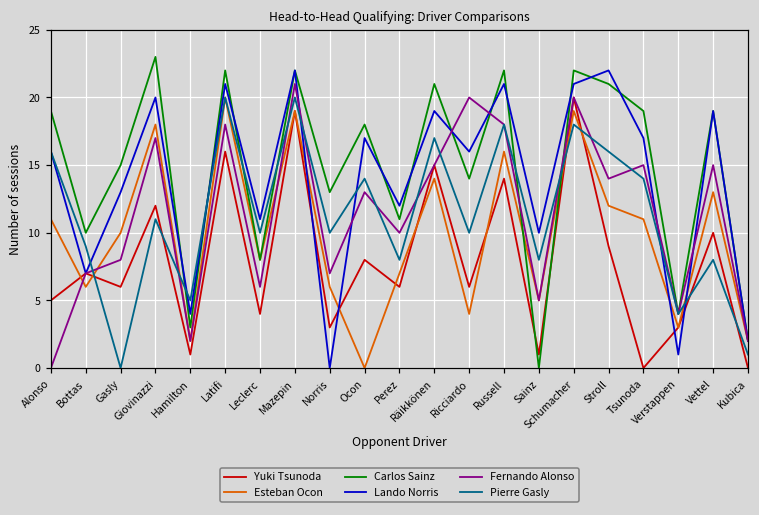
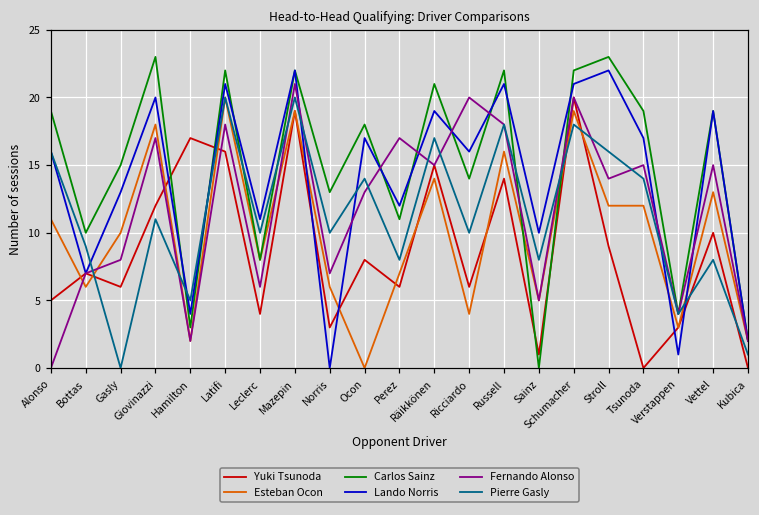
  {
    "Yuki Tsunoda": {
      "Alonso": 5,
      "Gasly": 6,
      "Giovinazzi": 12,
-     "Hamilton": 1,
+     "Hamilton": 17,
      "Latifi": 16,
      "Leclerc": 4,
      "Norris": 3,
      "Ocon": 8,
      "Perez": 6,
      "Ricciardo": 6,
      "Russell": 14,
      "Sainz": 1,
      "Stroll": 9,
      "Tsunoda": 0,
      "Vettel": 10,
      "Kubica": 0
    },
    "Esteban Ocon": {
      "Alonso": 11,
      "Bottas": 6,
      "Gasly": 10,
      "Giovinazzi": 18,
      "Norris": 6,
      "Ocon": 0,
      "Perez": 7,
      "Räikkönen": 14,
      "Ricciardo": 4,
      "Russell": 16,
      "Schumacher": 19,
      "Stroll": 12,
-     "Tsunoda": 11,
+     "Tsunoda": 12,
      "Vettel": 13
    },
    "Carlos Sainz": {
      "Alonso": 19,
      "Bottas": 10,
      "Gasly": 15,
      "Giovinazzi": 23,
      "Hamilton": 3,
      "Latifi": 22,
      "Norris": 13,
      "Ocon": 18,
      "Perez": 11,
      "Räikkönen": 21,
      "Ricciardo": 14,
      "Russell": 22,
      "Sainz": 0,
      "Schumacher": 22,
-     "Stroll": 21,
+     "Stroll": 23,
      "Tsunoda": 19
    },
    "Lando Norris": {
      "Gasly": 13,
      "Giovinazzi": 20,
      "Hamilton": 4,
      "Latifi": 21,
      "Leclerc": 11,
      "Norris": 0,
      "Ocon": 17,
      "Perez": 12,
      "Räikkönen": 19,
      "Ricciardo": 16,
      "Russell": 21,
      "Sainz": 10,
      "Schumacher": 21,
      "Stroll": 22,
      "Tsunoda": 17,
      "Verstappen": 1
    },
    "Fernando Alonso": {
      "Alonso": 0,
      "Gasly": 8,
      "Giovinazzi": 17,
      "Latifi": 18,
      "Leclerc": 6,
      "Mazepin": 21,
      "Norris": 7,
      "Ocon": 13,
-     "Perez": 10,
+     "Perez": 17,
      "Ricciardo": 20,
      "Stroll": 14,
      "Tsunoda": 15,
      "Vettel": 15
    },
    "Pierre Gasly": {
      "Bottas": 9,
      "Gasly": 0,
      "Giovinazzi": 11,
      "Hamilton": 5,
      "Leclerc": 10,
      "Mazepin": 20,
      "Norris": 10,
      "Ocon": 14,
      "Perez": 8,
      "Räikkönen": 17,
      "Ricciardo": 10,
      "Sainz": 8,
      "Schumacher": 18,
      "Stroll": 16,
      "Tsunoda": 14,
      "Vettel": 8,
      "Kubica": 1
    }
  }
